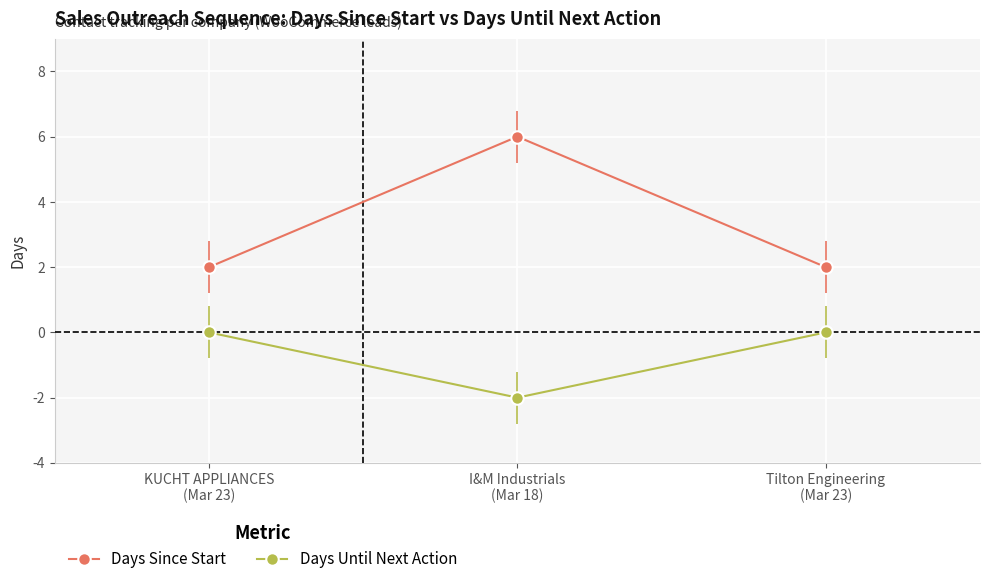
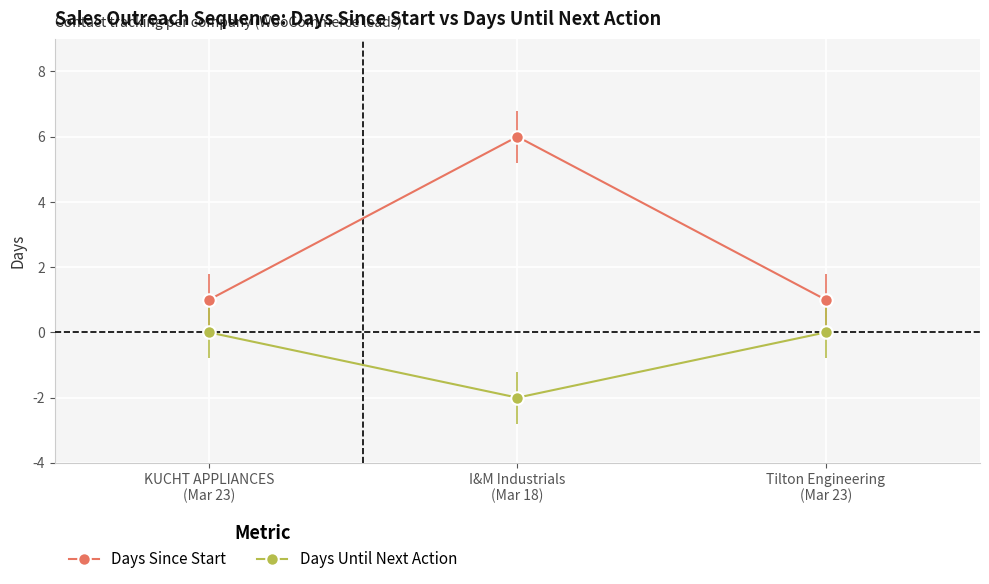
  {
    "Days Since Start": {
-     "KUCHT APPLIANCES (Mar 23)": 2,
+     "KUCHT APPLIANCES (Mar 23)": 1,
      "I&M Industrials (Mar 18)": 6,
-     "Tilton Engineering (Mar 23)": 2
+     "Tilton Engineering (Mar 23)": 1
    },
    "Days Until Next Action": {
      "KUCHT APPLIANCES (Mar 23)": 0,
      "I&M Industrials (Mar 18)": -2,
      "Tilton Engineering (Mar 23)": 0
    }
  }
